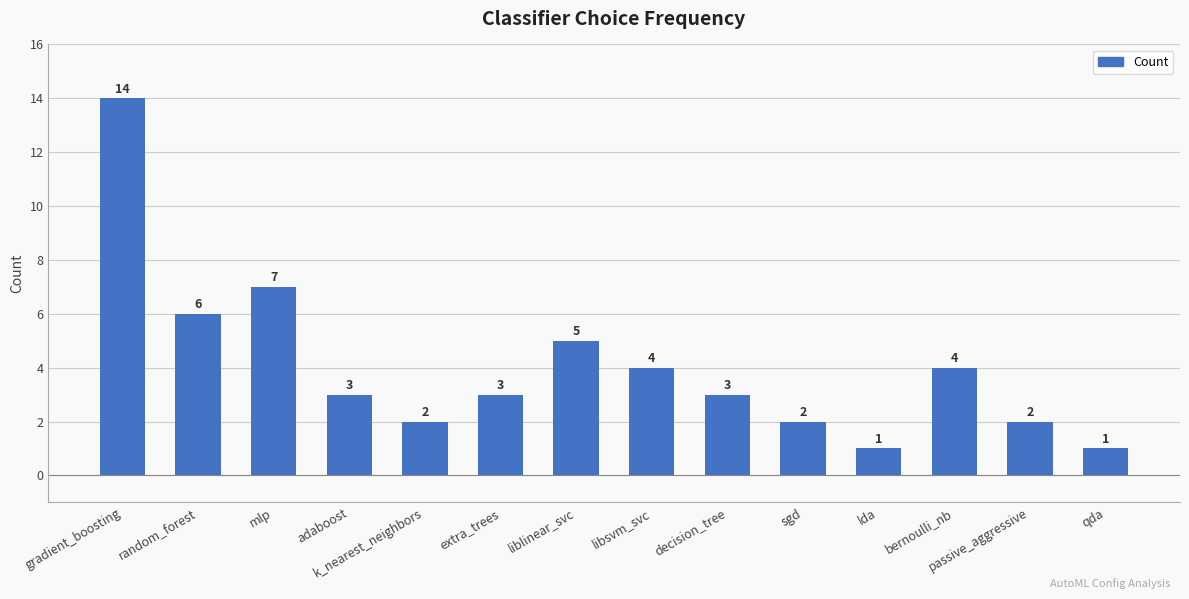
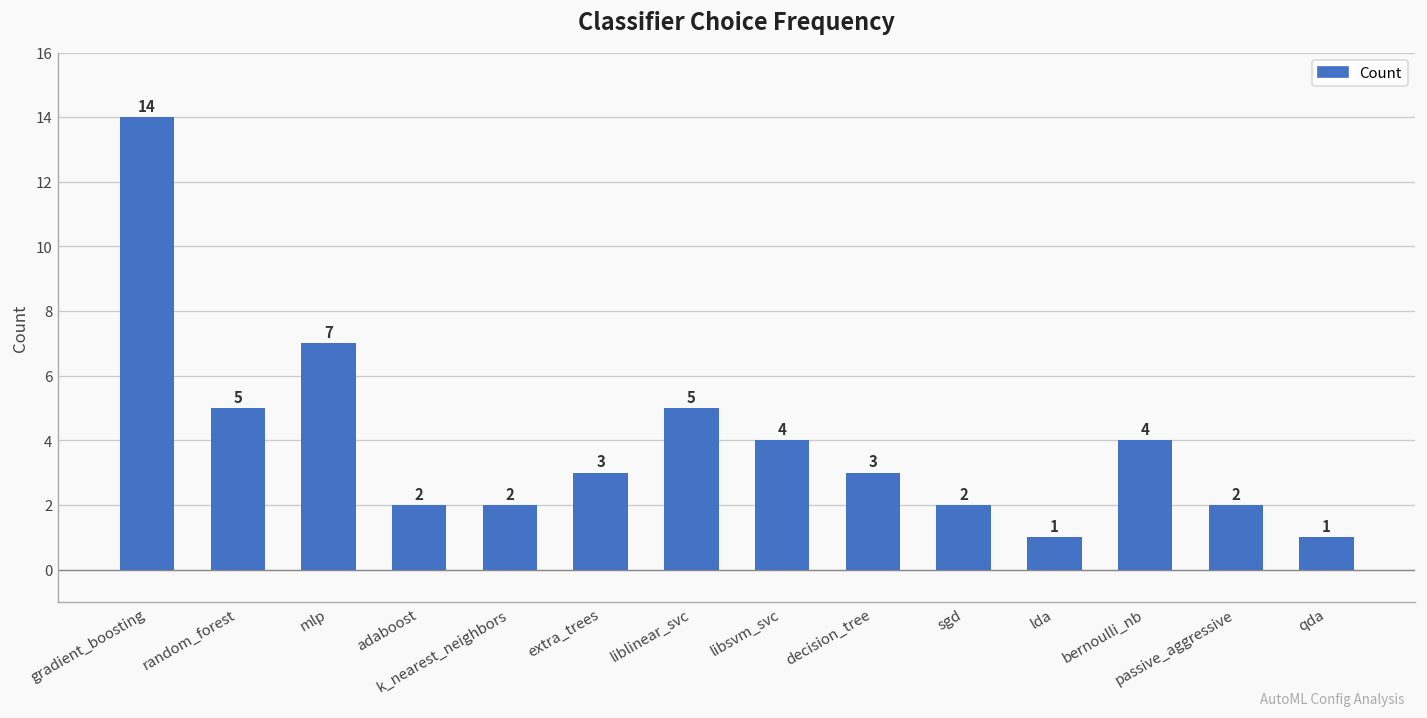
  {
    "gradient_boosting": 14,
-   "random_forest": 6,
+   "random_forest": 5,
    "mlp": 7,
-   "adaboost": 3,
+   "adaboost": 2,
    "k_nearest_neighbors": 2,
    "extra_trees": 3,
    "liblinear_svc": 5,
    "libsvm_svc": 4,
    "decision_tree": 3,
    "sgd": 2,
    "lda": 1,
    "bernoulli_nb": 4,
    "passive_aggressive": 2,
    "qda": 1
  }
